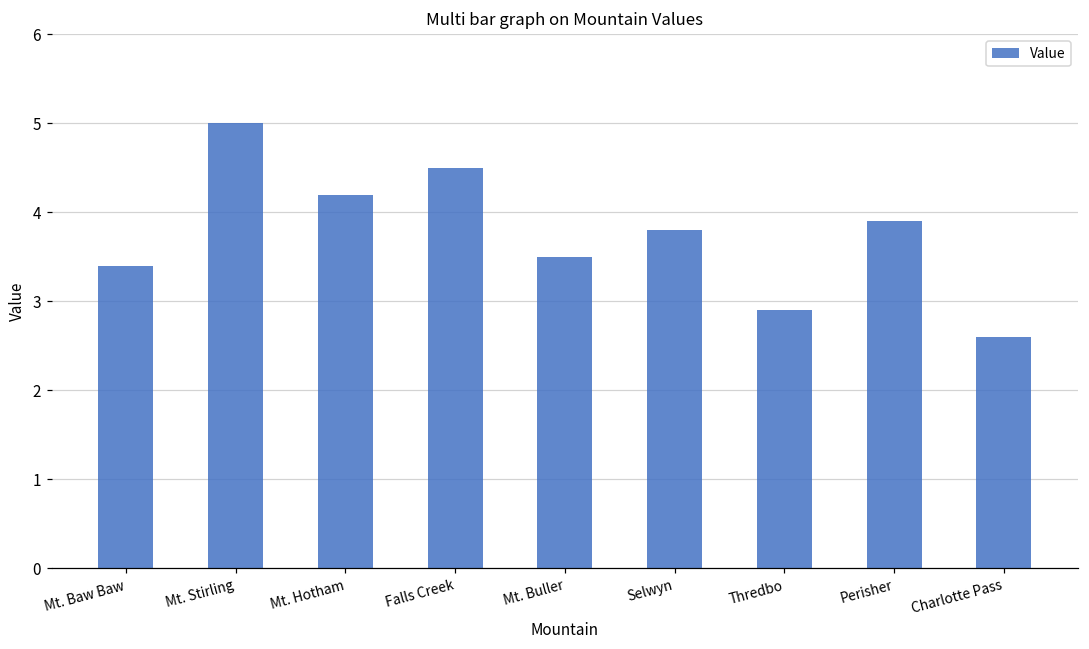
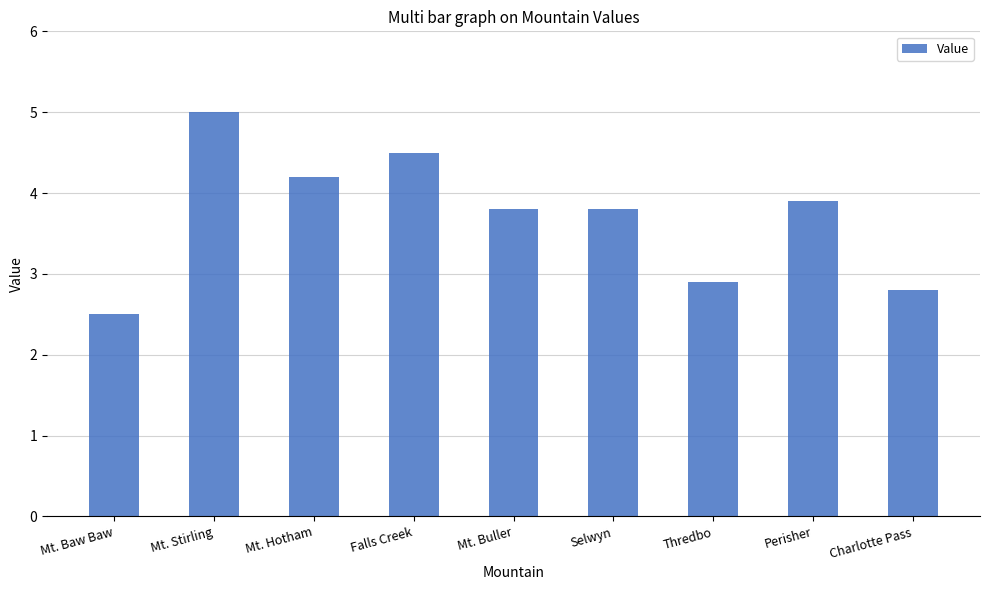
  {
-   "Mt. Baw Baw": 3.4,
+   "Mt. Baw Baw": 2.5,
    "Mt. Stirling": 5.0,
    "Mt. Hotham": 4.2,
    "Falls Creek": 4.5,
-   "Mt. Buller": 3.5,
+   "Mt. Buller": 3.8,
    "Selwyn": 3.8,
    "Thredbo": 2.9,
    "Perisher": 3.9,
-   "Charlotte Pass": 2.6
+   "Charlotte Pass": 2.8
  }
